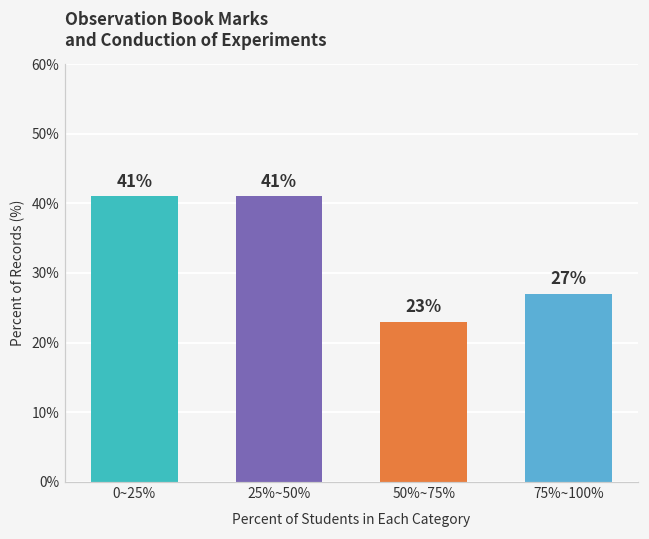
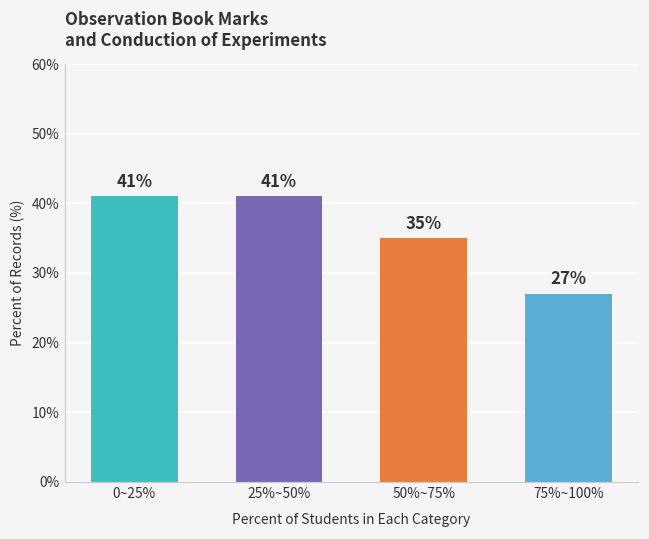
  {
    "0~25%": "41%",
    "25%~50%": "41%",
-   "50%~75%": "23%",
+   "50%~75%": "35%",
    "75%~100%": "27%"
  }
